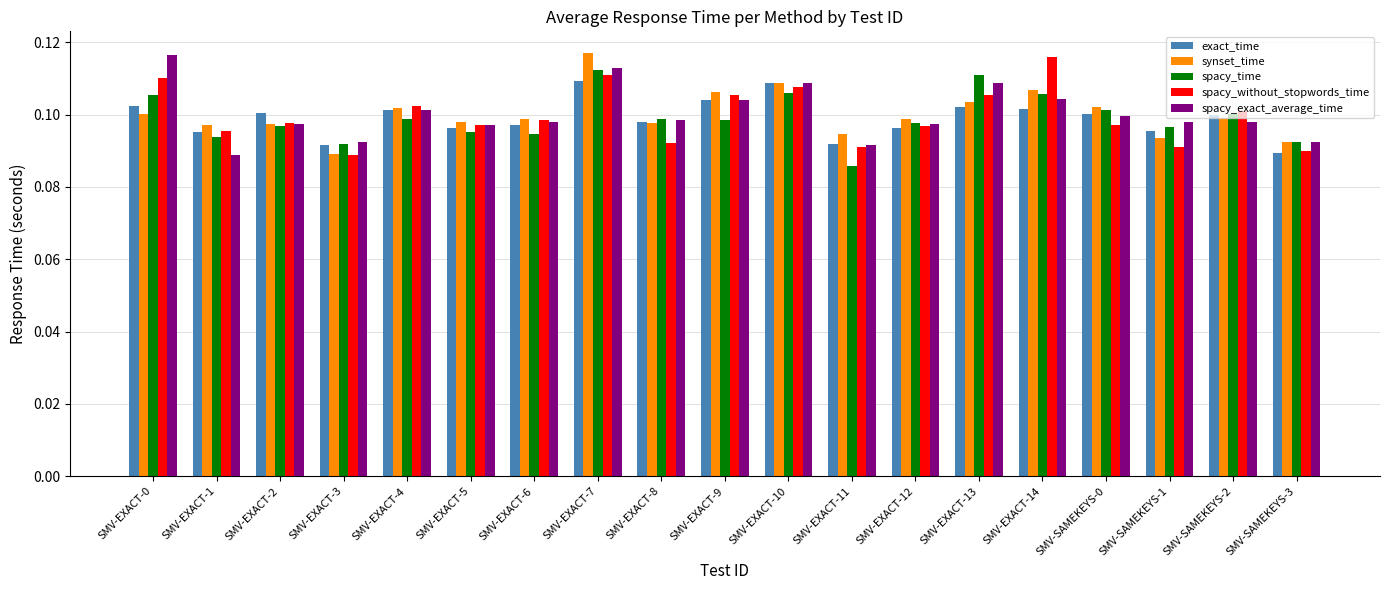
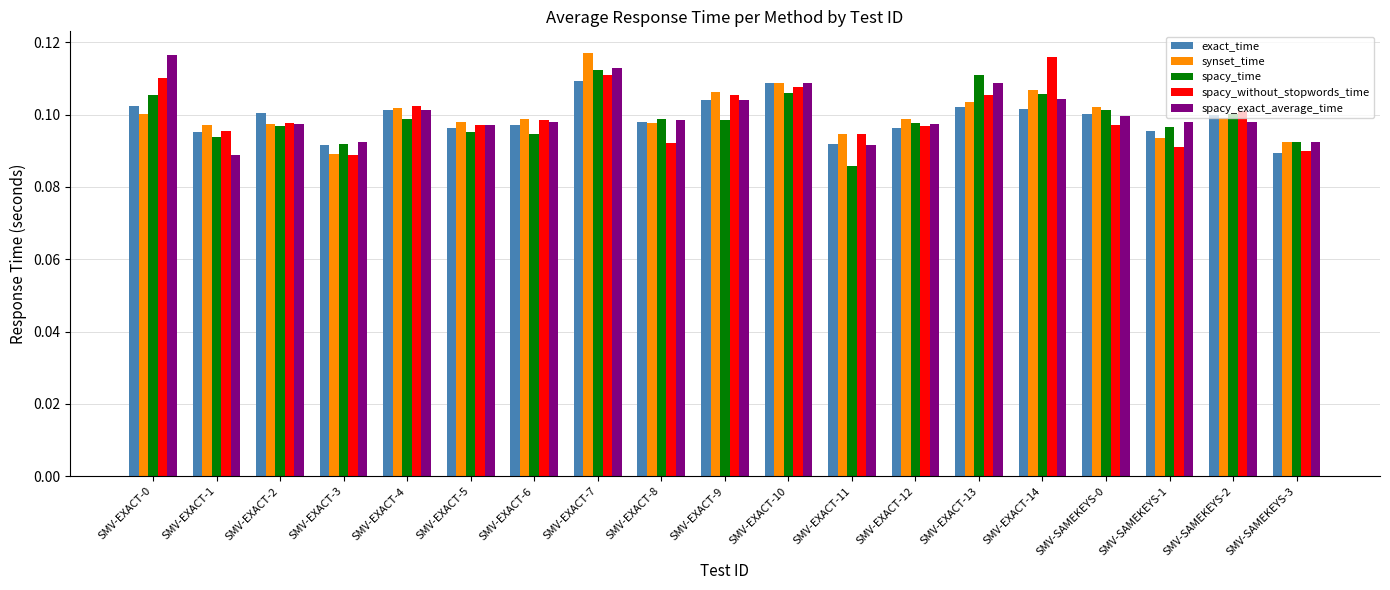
  {
    "exact_time": {
      "SMV-EXACT-0": 0.102,
      "SMV-EXACT-1": 0.095,
      "SMV-EXACT-2": 0.100,
      "SMV-EXACT-3": 0.092,
      "SMV-EXACT-4": 0.101,
      "SMV-EXACT-5": 0.096,
      "SMV-EXACT-6": 0.097,
      "SMV-EXACT-7": 0.109,
      "SMV-EXACT-8": 0.098,
      "SMV-EXACT-9": 0.104,
      "SMV-EXACT-10": 0.109,
      "SMV-EXACT-11": 0.092,
      "SMV-EXACT-12": 0.096,
      "SMV-EXACT-13": 0.102,
      "SMV-EXACT-14": 0.101,
      "SMV-SAMEKEYS-0": 0.100,
      "SMV-SAMEKEYS-1": 0.095,
      "SMV-SAMEKEYS-3": 0.089
    },
    "synset_time": {
      "SMV-EXACT-0": 0.100,
      "SMV-EXACT-1": 0.097,
      "SMV-EXACT-2": 0.097,
      "SMV-EXACT-3": 0.089,
      "SMV-EXACT-4": 0.102,
      "SMV-EXACT-5": 0.098,
      "SMV-EXACT-6": 0.099,
      "SMV-EXACT-7": 0.117,
      "SMV-EXACT-8": 0.098,
      "SMV-EXACT-9": 0.106,
      "SMV-EXACT-10": 0.109,
      "SMV-EXACT-11": 0.095,
      "SMV-EXACT-12": 0.099,
      "SMV-EXACT-13": 0.104,
      "SMV-EXACT-14": 0.107,
      "SMV-SAMEKEYS-0": 0.102,
      "SMV-SAMEKEYS-1": 0.094,
      "SMV-SAMEKEYS-3": 0.092
    },
    "spacy_time": {
      "SMV-EXACT-0": 0.105,
      "SMV-EXACT-1": 0.094,
      "SMV-EXACT-2": 0.097,
      "SMV-EXACT-3": 0.092,
      "SMV-EXACT-4": 0.099,
      "SMV-EXACT-5": 0.095,
      "SMV-EXACT-6": 0.095,
      "SMV-EXACT-7": 0.112,
      "SMV-EXACT-8": 0.099,
      "SMV-EXACT-9": 0.099,
      "SMV-EXACT-10": 0.106,
      "SMV-EXACT-11": 0.086,
      "SMV-EXACT-12": 0.098,
      "SMV-EXACT-13": 0.111,
      "SMV-EXACT-14": 0.106,
      "SMV-SAMEKEYS-0": 0.101,
      "SMV-SAMEKEYS-1": 0.097,
      "SMV-SAMEKEYS-3": 0.093
    },
    "spacy_without_stopwords_time": {
      "SMV-EXACT-0": 0.110,
      "SMV-EXACT-1": 0.096,
      "SMV-EXACT-2": 0.098,
      "SMV-EXACT-3": 0.089,
      "SMV-EXACT-4": 0.102,
      "SMV-EXACT-5": 0.097,
      "SMV-EXACT-6": 0.099,
      "SMV-EXACT-7": 0.111,
      "SMV-EXACT-8": 0.092,
      "SMV-EXACT-9": 0.105,
      "SMV-EXACT-10": 0.108,
-     "SMV-EXACT-11": 0.091,
+     "SMV-EXACT-11": 0.095,
      "SMV-EXACT-12": 0.097,
      "SMV-EXACT-13": 0.105,
      "SMV-EXACT-14": 0.116,
      "SMV-SAMEKEYS-0": 0.097,
      "SMV-SAMEKEYS-1": 0.091,
      "SMV-SAMEKEYS-3": 0.090
    },
    "spacy_exact_average_time": {
      "SMV-EXACT-0": 0.116,
      "SMV-EXACT-1": 0.089,
      "SMV-EXACT-2": 0.097,
      "SMV-EXACT-3": 0.092,
      "SMV-EXACT-4": 0.101,
      "SMV-EXACT-5": 0.097,
      "SMV-EXACT-6": 0.098,
      "SMV-EXACT-7": 0.113,
      "SMV-EXACT-8": 0.099,
      "SMV-EXACT-9": 0.104,
      "SMV-EXACT-10": 0.109,
      "SMV-EXACT-11": 0.092,
      "SMV-EXACT-12": 0.097,
      "SMV-EXACT-13": 0.109,
      "SMV-EXACT-14": 0.104,
      "SMV-SAMEKEYS-0": 0.100,
      "SMV-SAMEKEYS-1": 0.098,
      "SMV-SAMEKEYS-2": 0.098,
      "SMV-SAMEKEYS-3": 0.093
    }
  }
